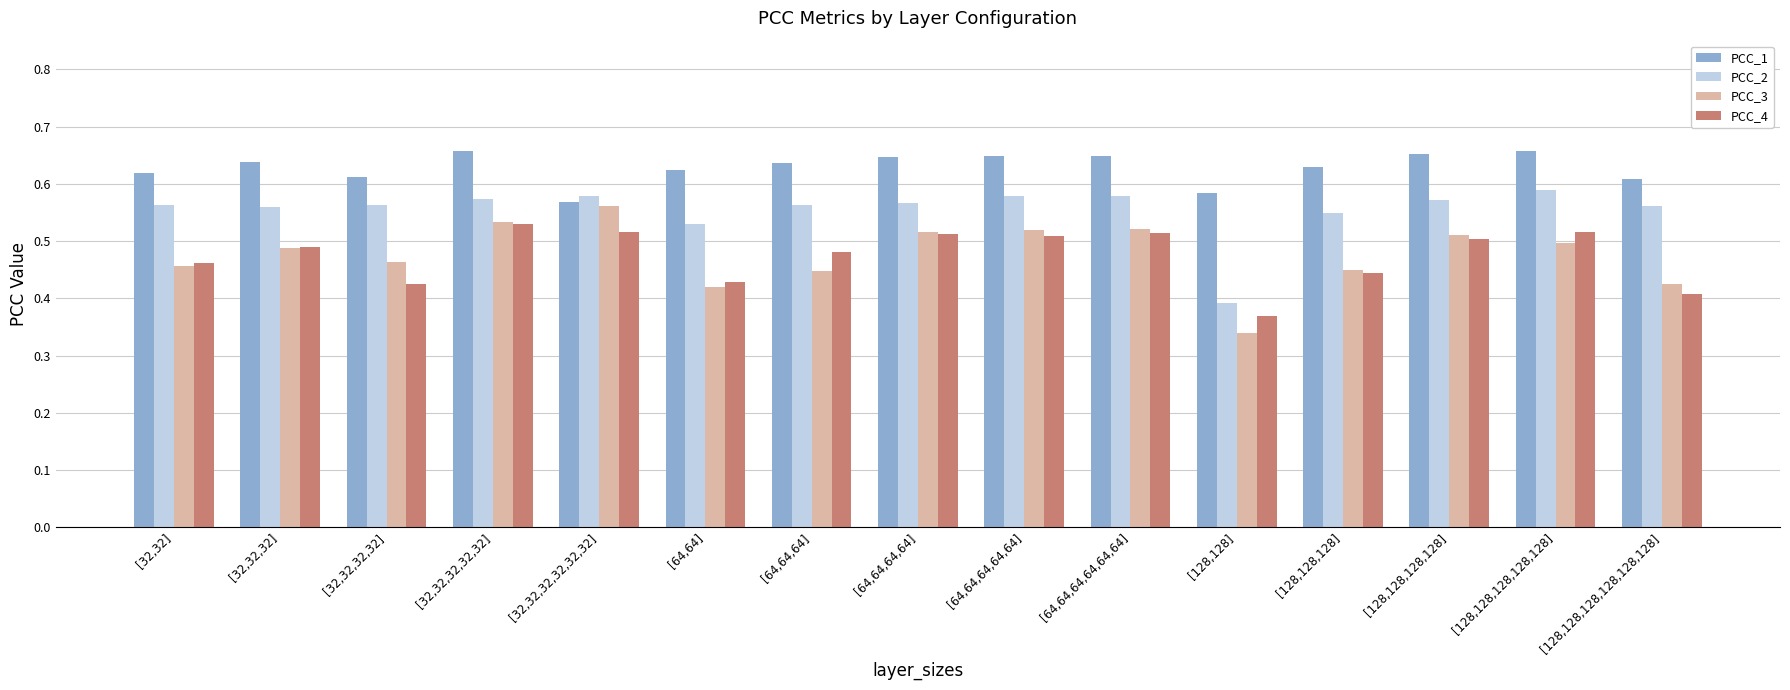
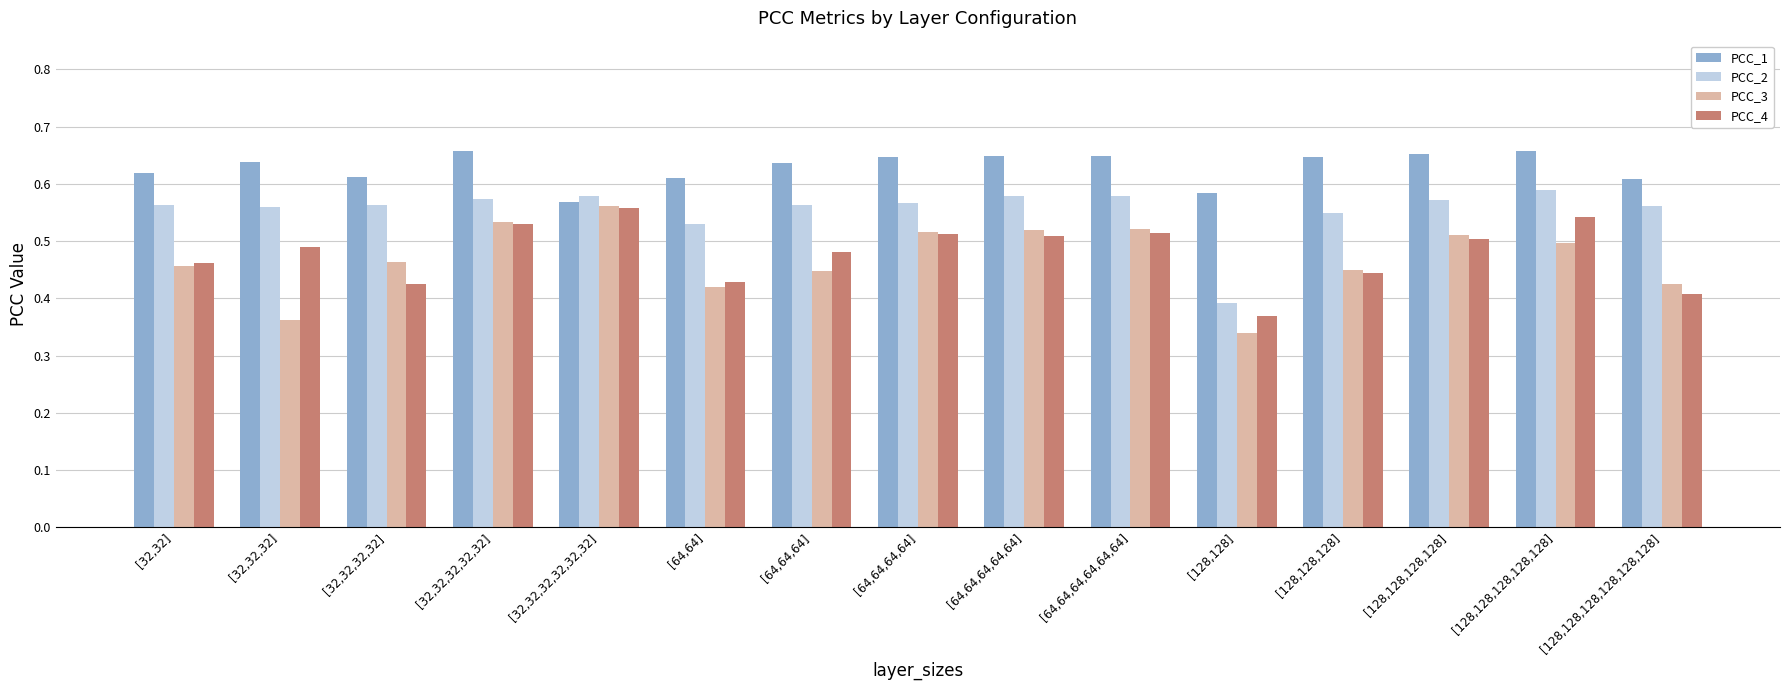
  {
    "PCC_1": {
      "[32,32]": 0.62,
      "[32,32,32]": 0.64,
      "[32,32,32,32]": 0.61,
      "[32,32,32,32,32]": 0.66,
      "[32,32,32,32,32,32]": 0.57,
-     "[64,64]": 0.62,
+     "[64,64]": 0.61,
      "[64,64,64]": 0.64,
      "[64,64,64,64]": 0.65,
      "[64,64,64,64,64]": 0.65,
      "[64,64,64,64,64,64]": 0.65,
      "[128,128]": 0.58,
-     "[128,128,128]": 0.63,
+     "[128,128,128]": 0.65,
      "[128,128,128,128]": 0.65,
      "[128,128,128,128,128]": 0.66,
      "[128,128,128,128,128,128]": 0.61
    },
    "PCC_2": {
      "[32,32]": 0.56,
      "[32,32,32]": 0.56,
      "[32,32,32,32]": 0.56,
      "[32,32,32,32,32]": 0.57,
      "[32,32,32,32,32,32]": 0.58,
      "[64,64]": 0.53,
      "[64,64,64]": 0.56,
      "[64,64,64,64]": 0.57,
      "[64,64,64,64,64]": 0.58,
      "[64,64,64,64,64,64]": 0.58,
      "[128,128]": 0.39,
      "[128,128,128]": 0.55,
      "[128,128,128,128]": 0.57,
      "[128,128,128,128,128]": 0.59,
      "[128,128,128,128,128,128]": 0.56
    },
    "PCC_3": {
      "[32,32]": 0.46,
-     "[32,32,32]": 0.49,
+     "[32,32,32]": 0.36,
      "[32,32,32,32]": 0.46,
      "[32,32,32,32,32]": 0.53,
      "[32,32,32,32,32,32]": 0.56,
      "[64,64]": 0.42,
      "[64,64,64]": 0.45,
      "[64,64,64,64]": 0.52,
      "[64,64,64,64,64]": 0.52,
      "[64,64,64,64,64,64]": 0.52,
      "[128,128]": 0.34,
      "[128,128,128]": 0.45,
      "[128,128,128,128]": 0.51,
      "[128,128,128,128,128]": 0.50,
      "[128,128,128,128,128,128]": 0.43
    },
    "PCC_4": {
      "[32,32]": 0.46,
      "[32,32,32]": 0.49,
      "[32,32,32,32]": 0.42,
      "[32,32,32,32,32]": 0.53,
-     "[32,32,32,32,32,32]": 0.52,
+     "[32,32,32,32,32,32]": 0.56,
      "[64,64]": 0.43,
      "[64,64,64]": 0.48,
      "[64,64,64,64]": 0.51,
      "[64,64,64,64,64]": 0.51,
      "[64,64,64,64,64,64]": 0.51,
      "[128,128]": 0.37,
      "[128,128,128]": 0.45,
      "[128,128,128,128]": 0.50,
-     "[128,128,128,128,128]": 0.52,
+     "[128,128,128,128,128]": 0.54,
      "[128,128,128,128,128,128]": 0.41
    }
  }
